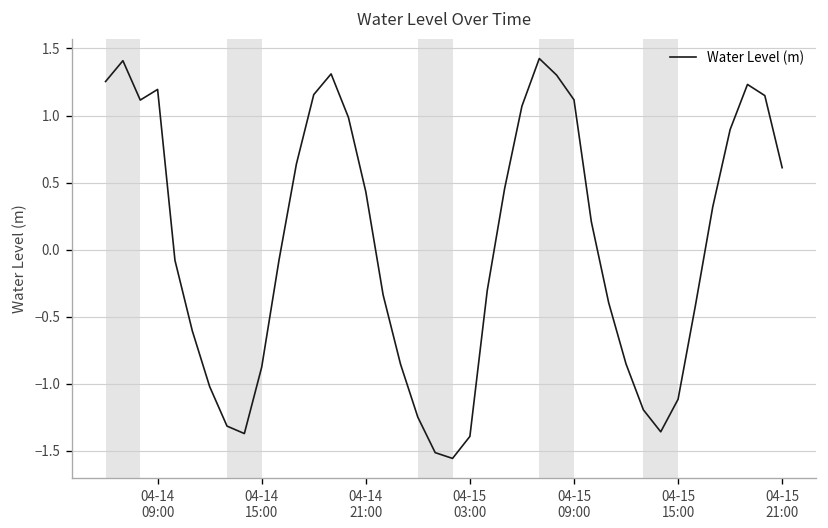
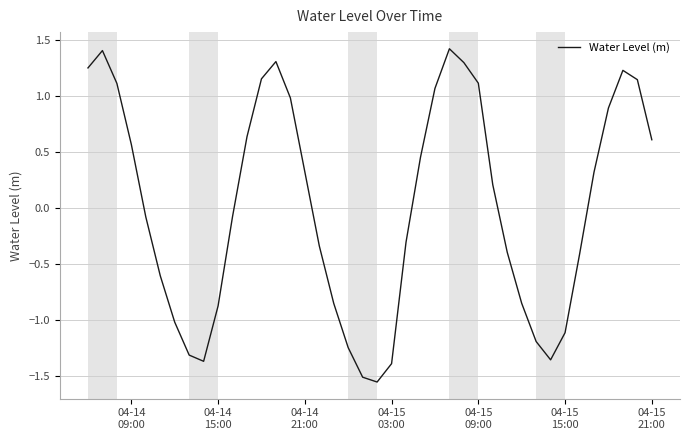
  {
-   "04-14 09:00": 1.19,
+   "04-14 09:00": 0.57,
    "04-14 15:00": -0.88,
-   "04-14 21:00": 0.43,
+   "04-14 21:00": 0.32,
    "04-15 03:00": -1.39,
    "04-15 09:00": 1.12,
    "04-15 15:00": -1.12,
    "04-15 21:00": 0.61
  }
